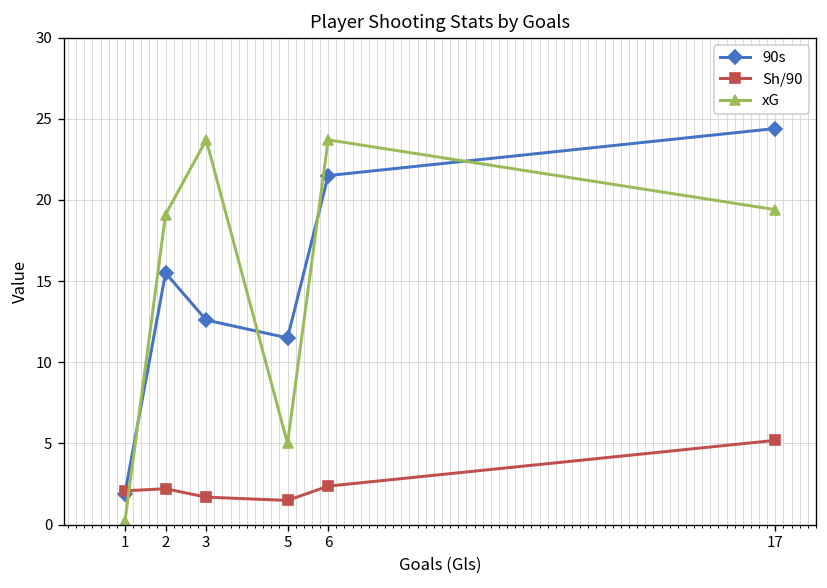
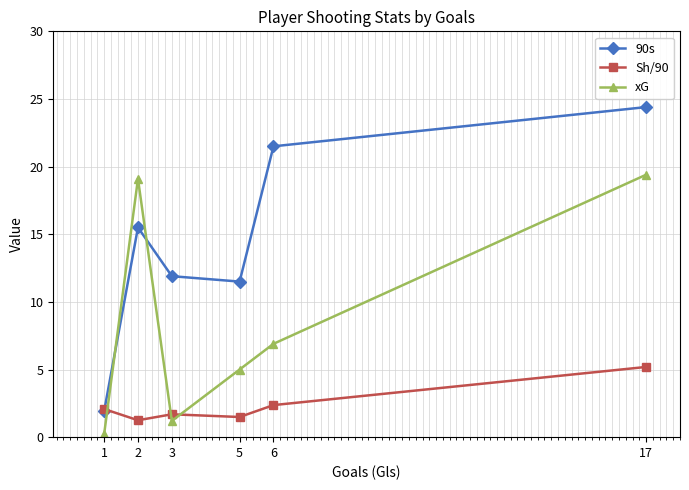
  {
    "90s": {
      "2": 15.5,
-     "3": 12.6,
+     "3": 11.9,
      "5": 11.5,
      "6": 21.5,
      "17": 24.4
    },
    "Sh/90": {
-     "2": 2.2,
+     "2": 1.3,
      "3": 1.7,
      "5": 1.5,
      "6": 2.4,
      "17": 5.2
    },
    "xG": {
      "1": 0.2,
      "2": 19.1,
-     "3": 23.7,
+     "3": 1.2,
      "5": 5.0,
-     "6": 23.7,
+     "6": 6.9,
      "17": 19.4
    }
  }
